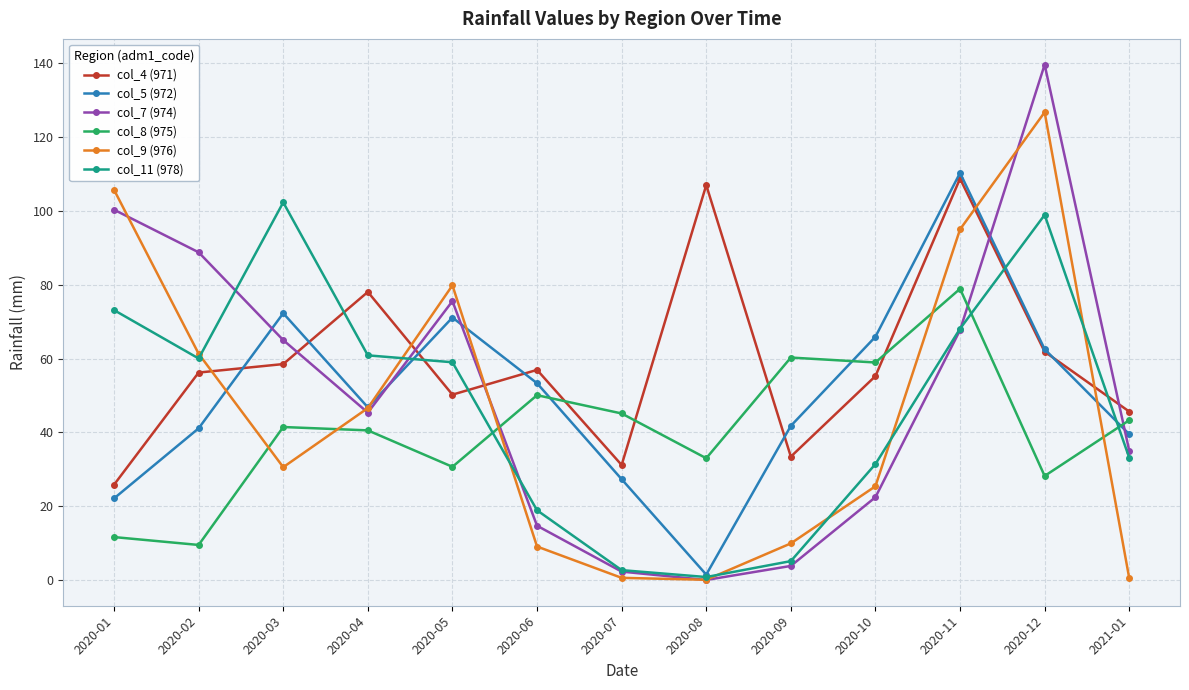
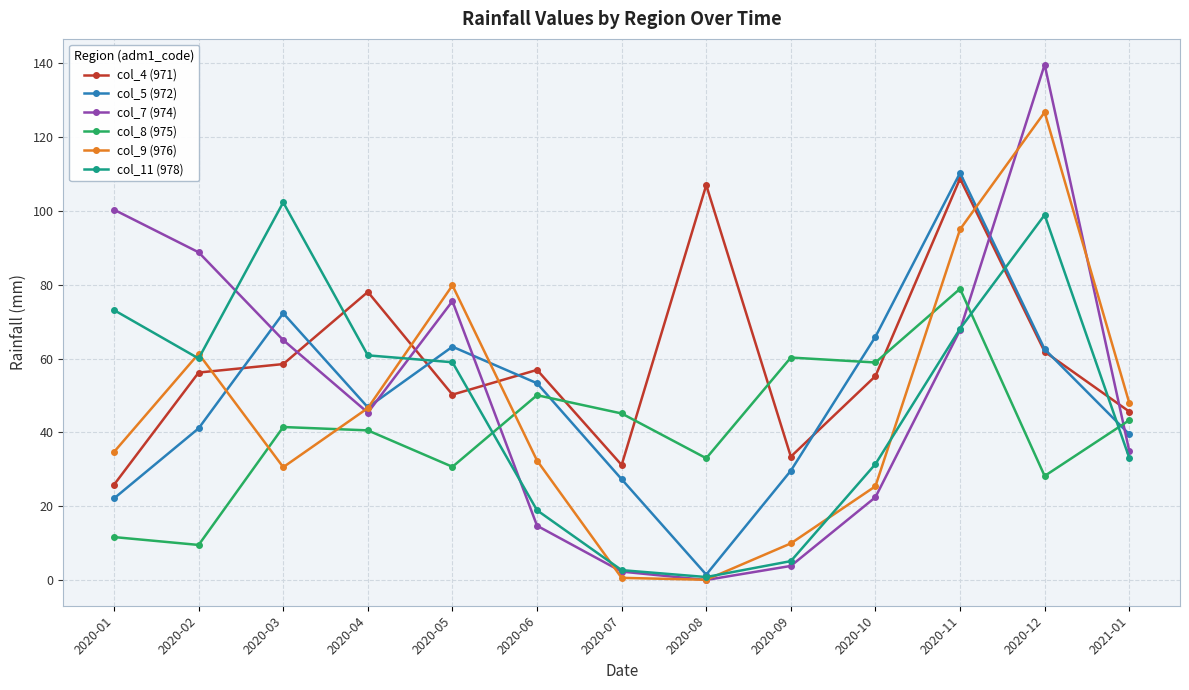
  {
    "col_4 (971)": {
      "2020-01": 26,
      "2020-02": 56,
      "2020-03": 59,
      "2020-04": 78,
      "2020-05": 50,
      "2020-06": 57,
      "2020-07": 31,
      "2020-08": 107,
      "2020-09": 33,
      "2020-10": 55,
      "2020-11": 109,
      "2021-01": 46
    },
    "col_5 (972)": {
      "2020-01": 22,
      "2020-02": 41,
      "2020-03": 72,
-     "2020-05": 71,
+     "2020-05": 63,
      "2020-06": 53,
      "2020-07": 27,
-     "2020-09": 42,
+     "2020-09": 30,
      "2020-10": 66,
      "2020-11": 110,
      "2021-01": 40
    },
    "col_7 (974)": {
      "2020-01": 100,
      "2020-02": 89,
      "2020-03": 65,
      "2020-04": 45,
      "2020-05": 76,
      "2020-06": 15,
      "2020-09": 4,
      "2020-10": 22,
      "2020-12": 140,
      "2021-01": 35
    },
    "col_9 (976)": {
-     "2020-01": 106,
+     "2020-01": 35,
      "2020-02": 61,
      "2020-03": 31,
      "2020-05": 80,
-     "2020-06": 9,
+     "2020-06": 32,
      "2020-07": 1,
      "2020-09": 10,
      "2020-10": 25,
      "2020-11": 95,
      "2020-12": 127,
-     "2021-01": 1
+     "2021-01": 48
    }
  }
